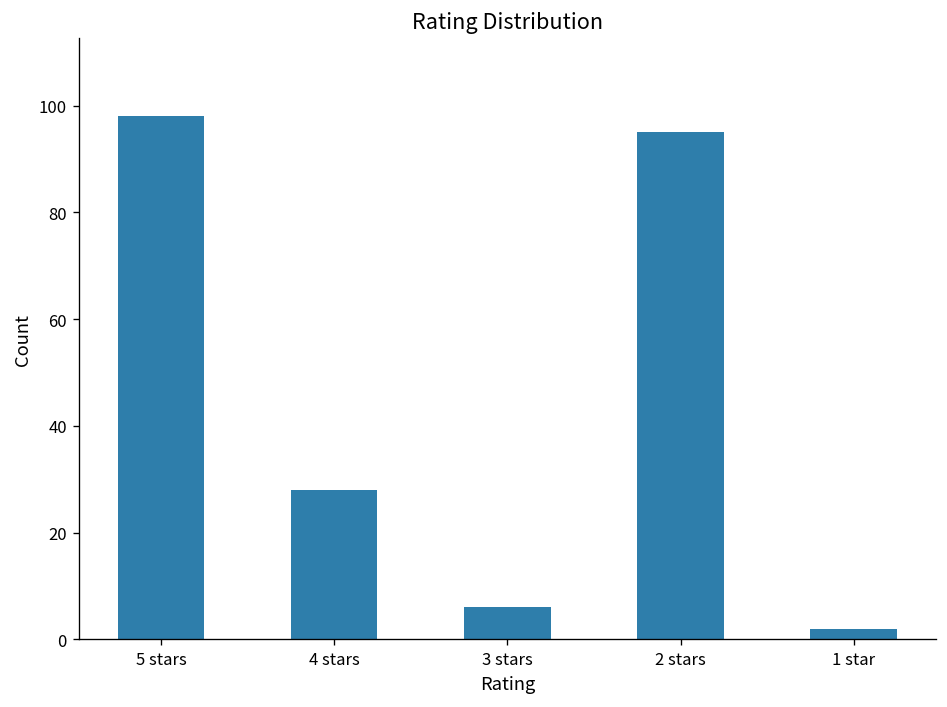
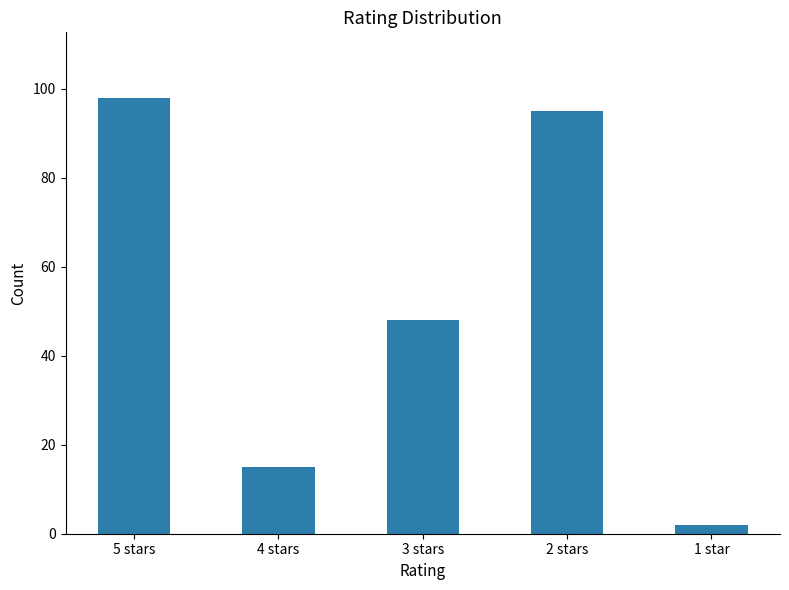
  {
    "5 stars": 98,
-   "4 stars": 28,
-   "3 stars": 6,
+   "4 stars": 15,
+   "3 stars": 48,
    "2 stars": 95,
    "1 star": 2
  }
